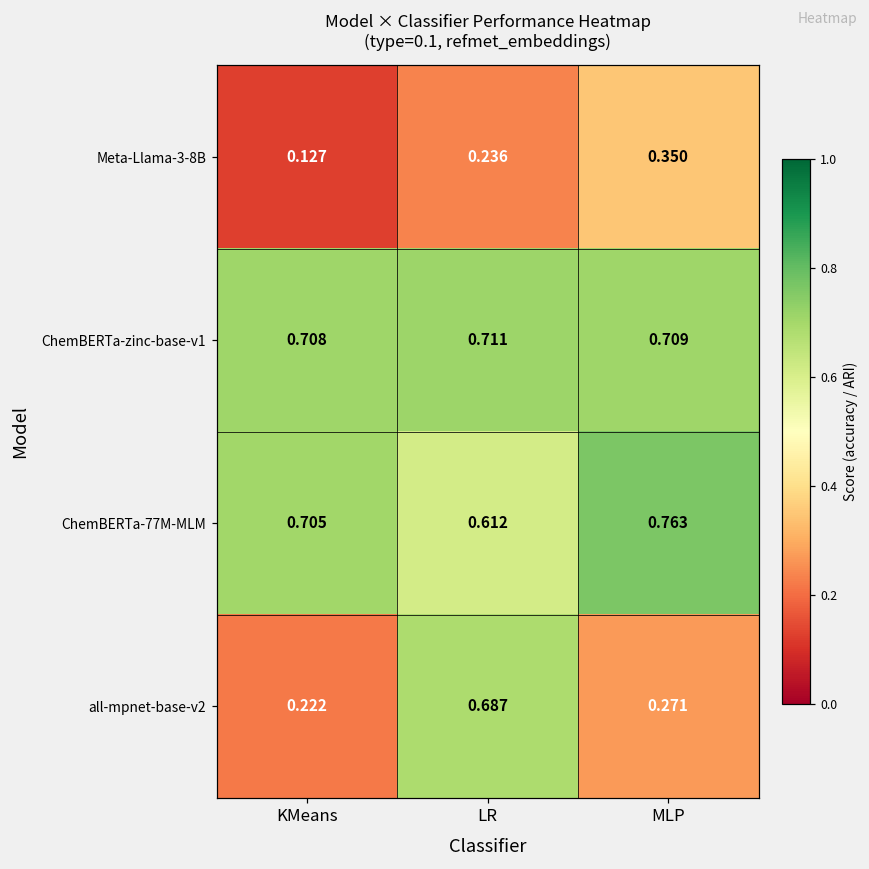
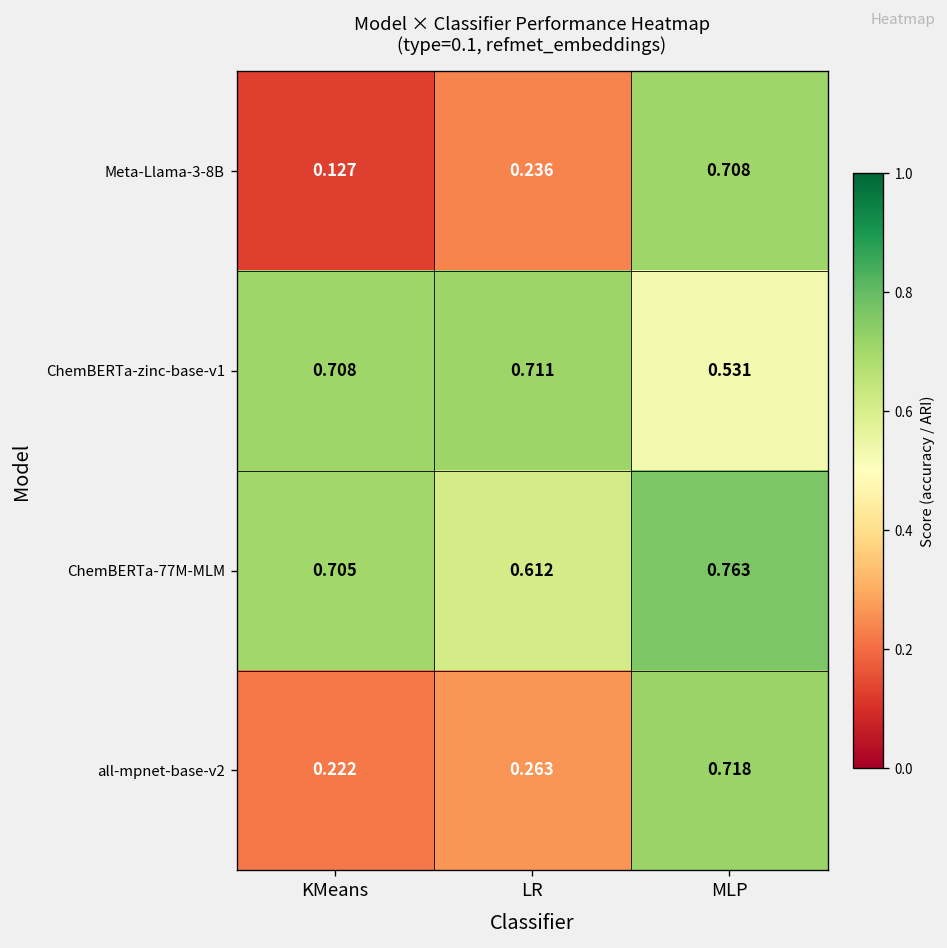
  {
    "Meta-Llama-3-8B": {
      "KMeans": 0.127,
      "LR": 0.236,
-     "MLP": 0.350
+     "MLP": 0.708
    },
    "ChemBERTa-zinc-base-v1": {
      "KMeans": 0.708,
      "LR": 0.711,
-     "MLP": 0.709
+     "MLP": 0.531
    },
    "ChemBERTa-77M-MLM": {
      "KMeans": 0.705,
      "LR": 0.612,
      "MLP": 0.763
    },
    "all-mpnet-base-v2": {
      "KMeans": 0.222,
-     "LR": 0.687,
-     "MLP": 0.271
+     "LR": 0.263,
+     "MLP": 0.718
    }
  }
